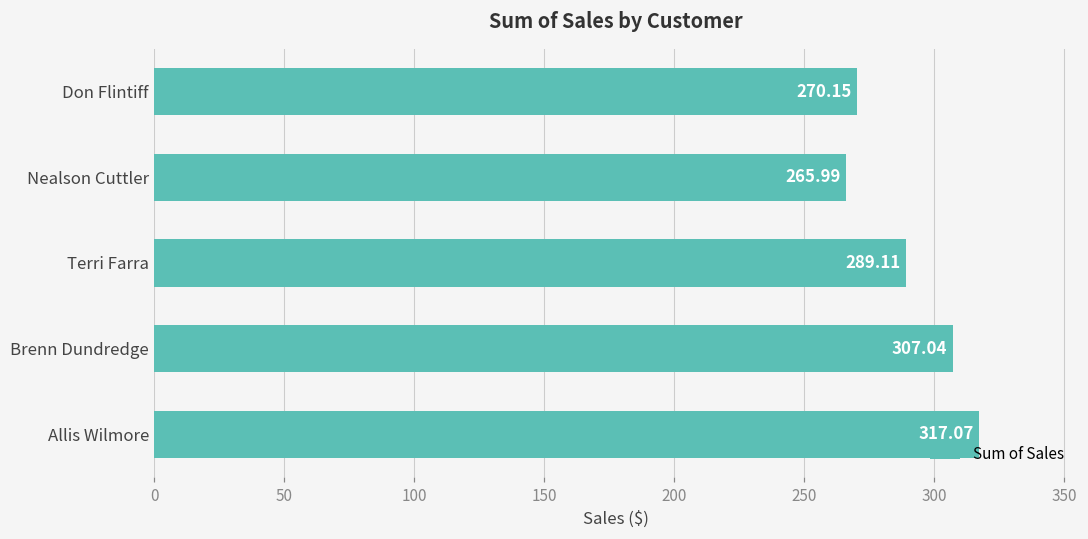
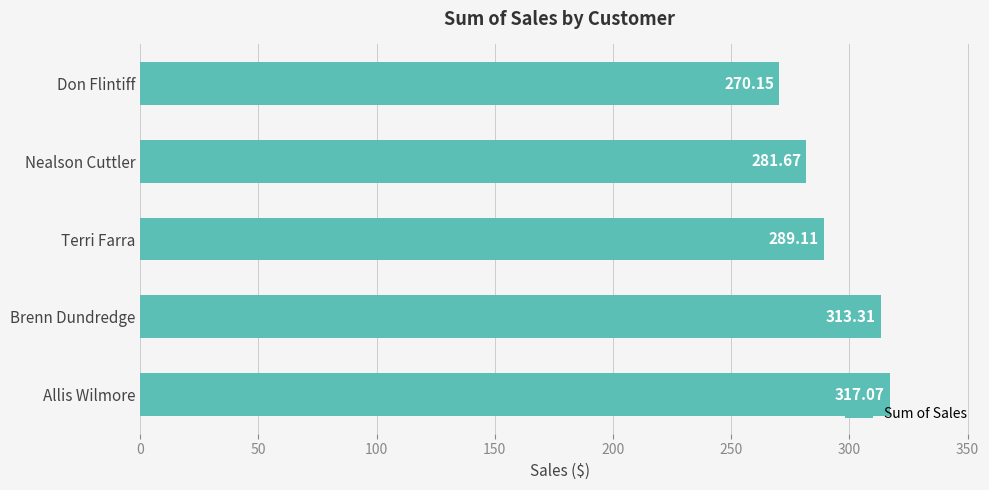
  {
    "Don Flintiff": 270.15,
-   "Nealson Cuttler": 265.99,
+   "Nealson Cuttler": 281.67,
    "Terri Farra": 289.11,
-   "Brenn Dundredge": 307.04,
+   "Brenn Dundredge": 313.31,
    "Allis Wilmore": 317.07
  }
